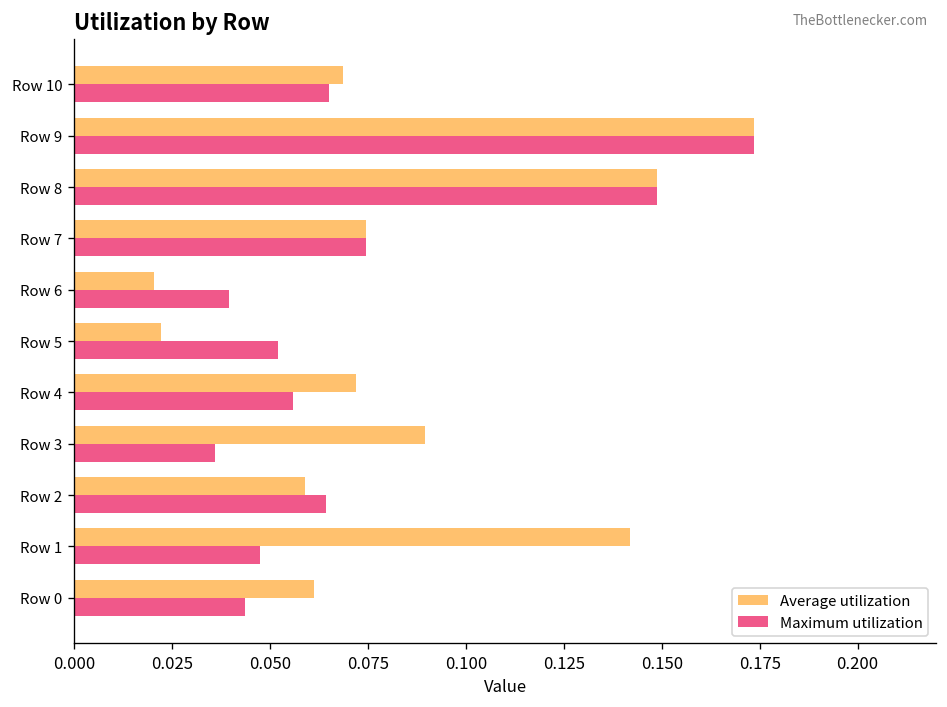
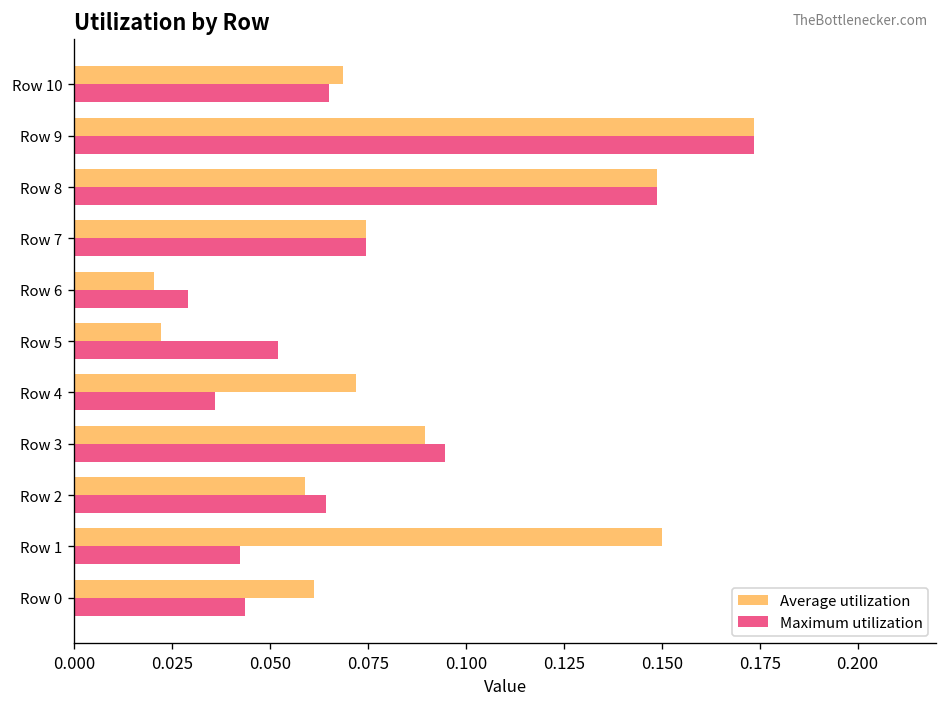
  {
    "Average utilization": {
      "Row 10": 0.069,
      "Row 9": 0.174,
      "Row 8": 0.149,
      "Row 7": 0.074,
      "Row 6": 0.020,
      "Row 5": 0.022,
      "Row 4": 0.072,
      "Row 3": 0.090,
      "Row 2": 0.059,
-     "Row 1": 0.142,
+     "Row 1": 0.150,
      "Row 0": 0.061
    },
    "Maximum utilization": {
      "Row 10": 0.065,
      "Row 9": 0.174,
      "Row 8": 0.149,
      "Row 7": 0.074,
-     "Row 6": 0.039,
+     "Row 6": 0.029,
      "Row 5": 0.052,
-     "Row 4": 0.056,
-     "Row 3": 0.036,
+     "Row 4": 0.036,
+     "Row 3": 0.095,
      "Row 2": 0.064,
-     "Row 1": 0.047,
+     "Row 1": 0.042,
      "Row 0": 0.044
    }
  }
